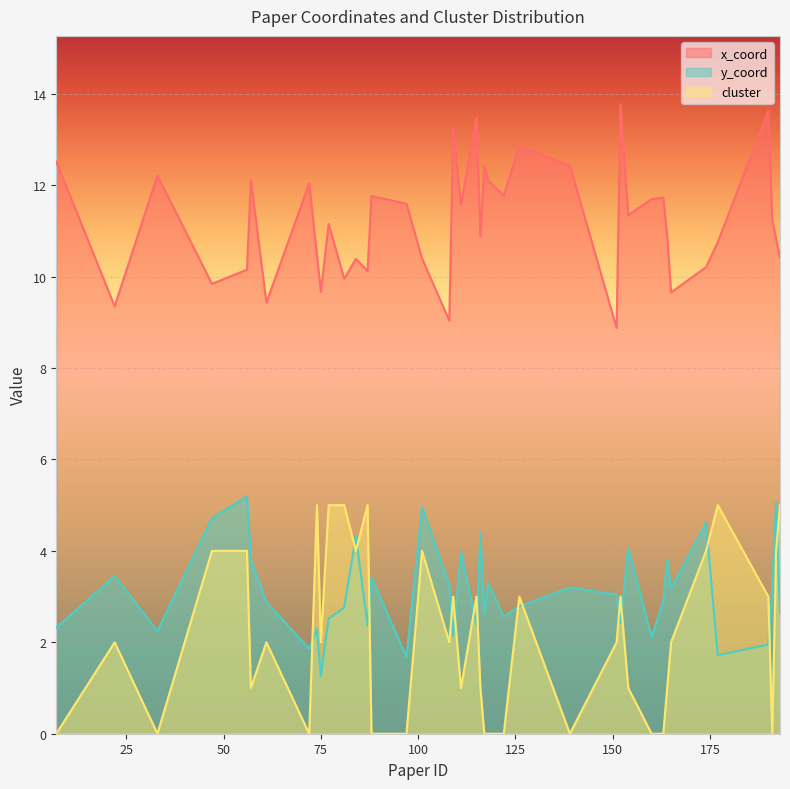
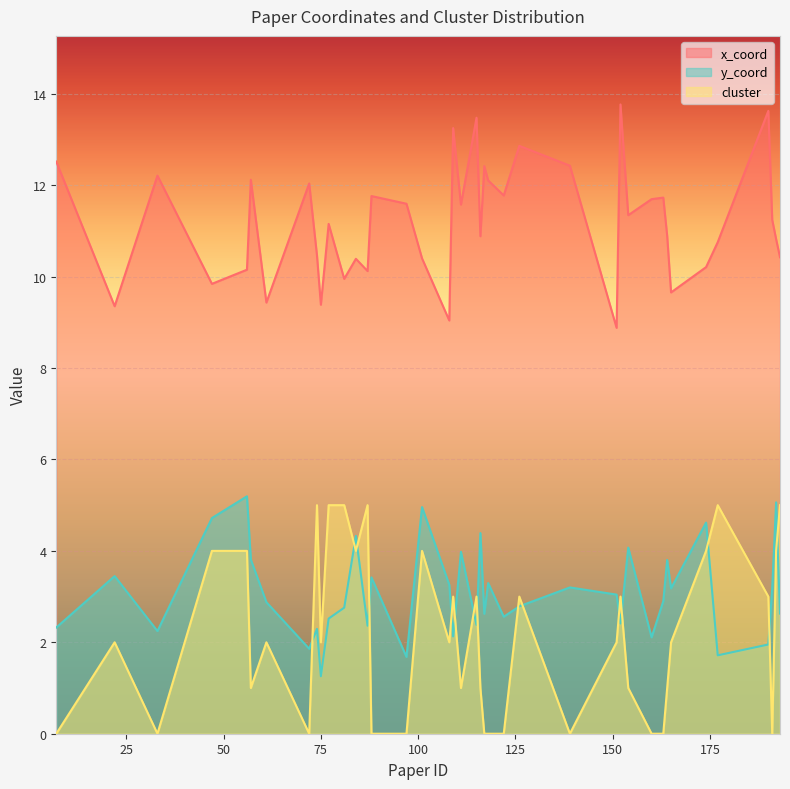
  {
    "x_coord": {
-     "75": 9.7
+     "75": 9.4
    },
    "y_coord": {
      "75": 1.3
    },
    "cluster": {
      "75": 2.0
    }
  }
